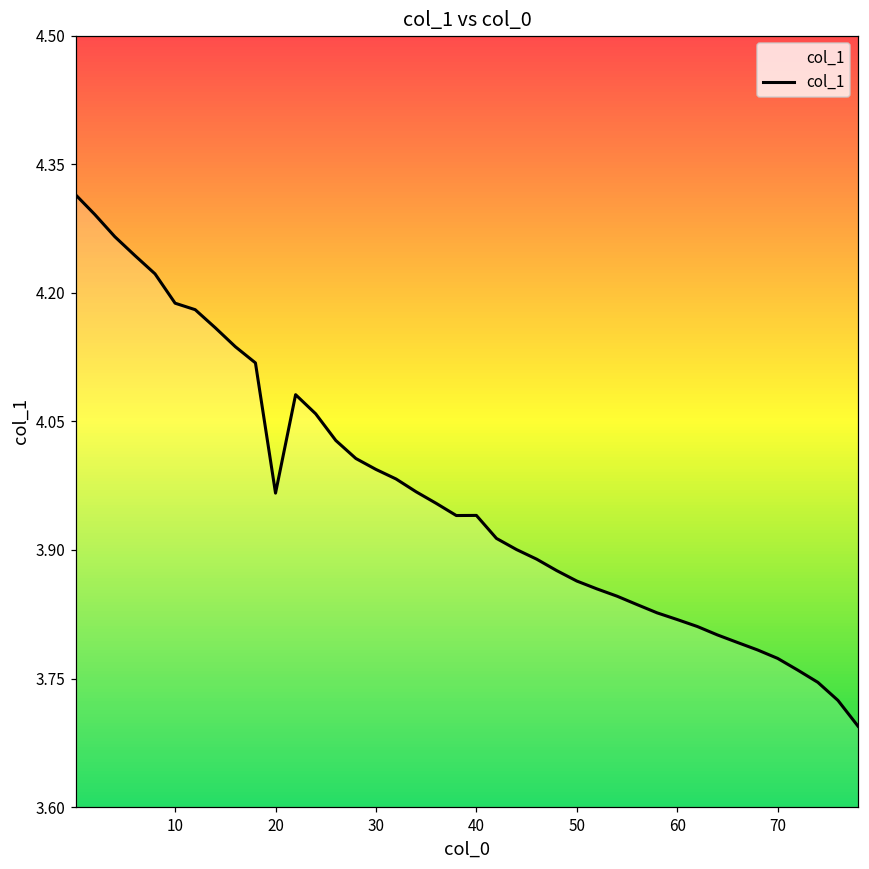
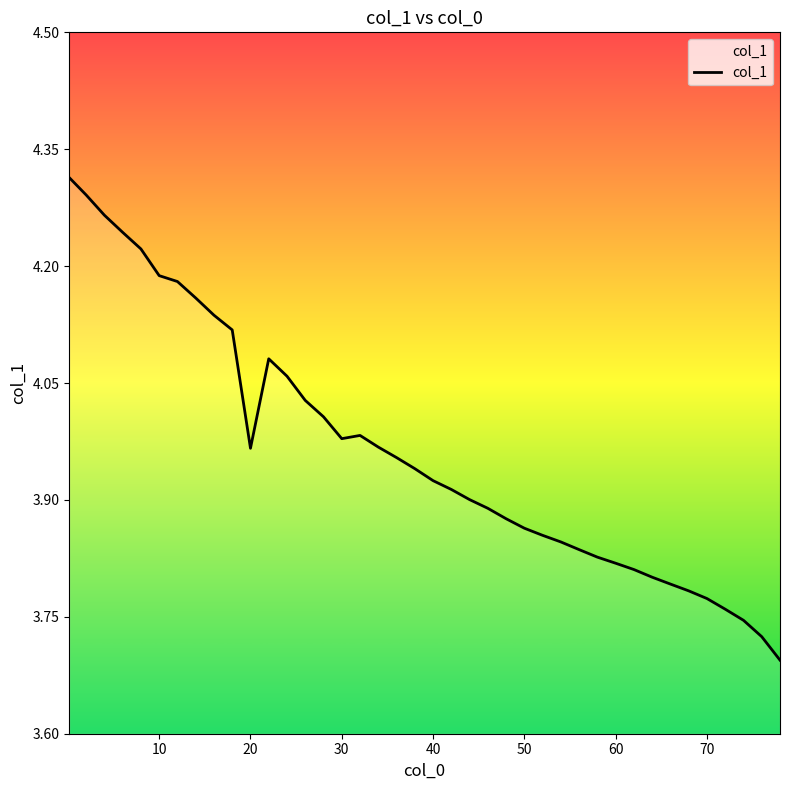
  {
    "10": 4.19,
    "20": 3.97,
-   "30": 3.99,
-   "40": 3.94,
+   "30": 3.98,
+   "40": 3.92,
    "50": 3.86,
    "60": 3.82,
    "70": 3.77
  }
